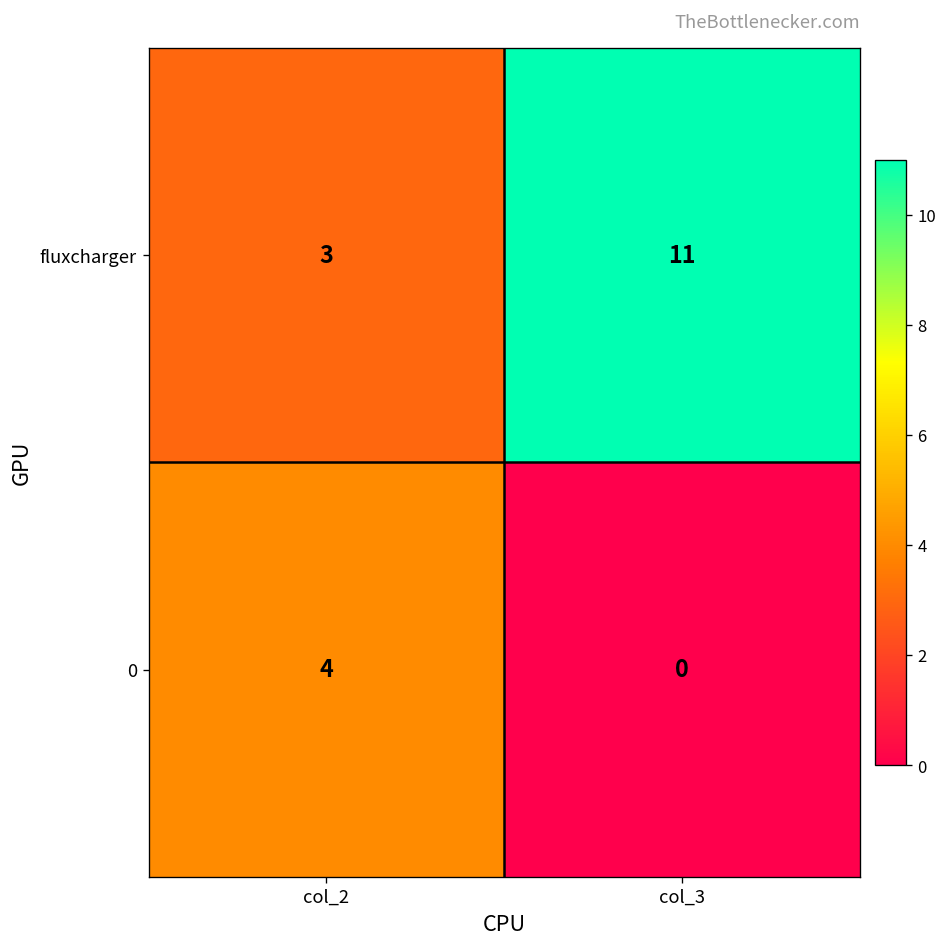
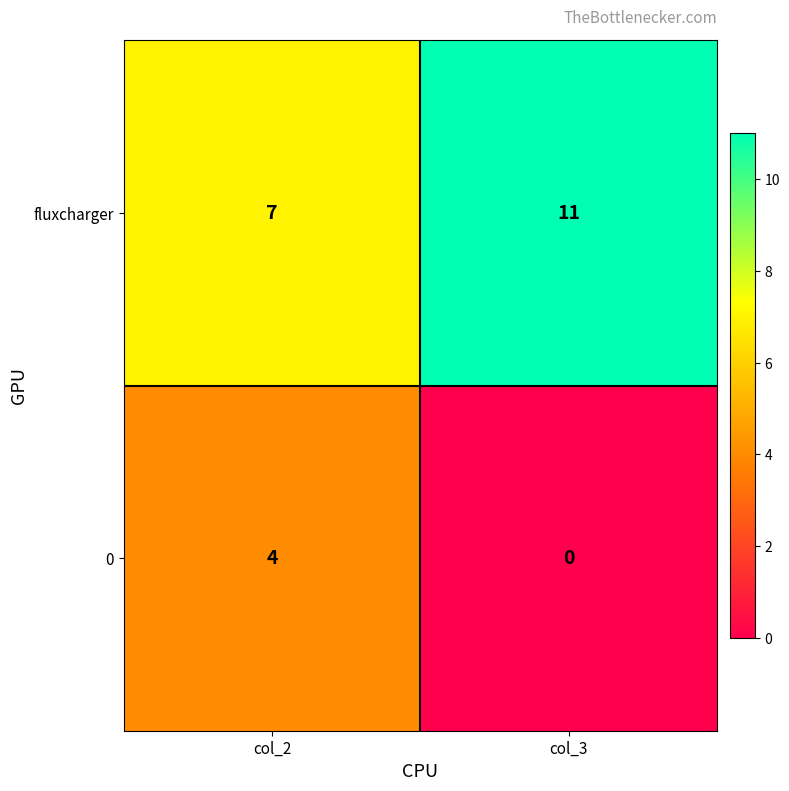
  {
    "fluxcharger": {
-     "col_2": 3,
+     "col_2": 7,
      "col_3": 11
    },
    "0": {
      "col_2": 4,
      "col_3": 0
    }
  }
